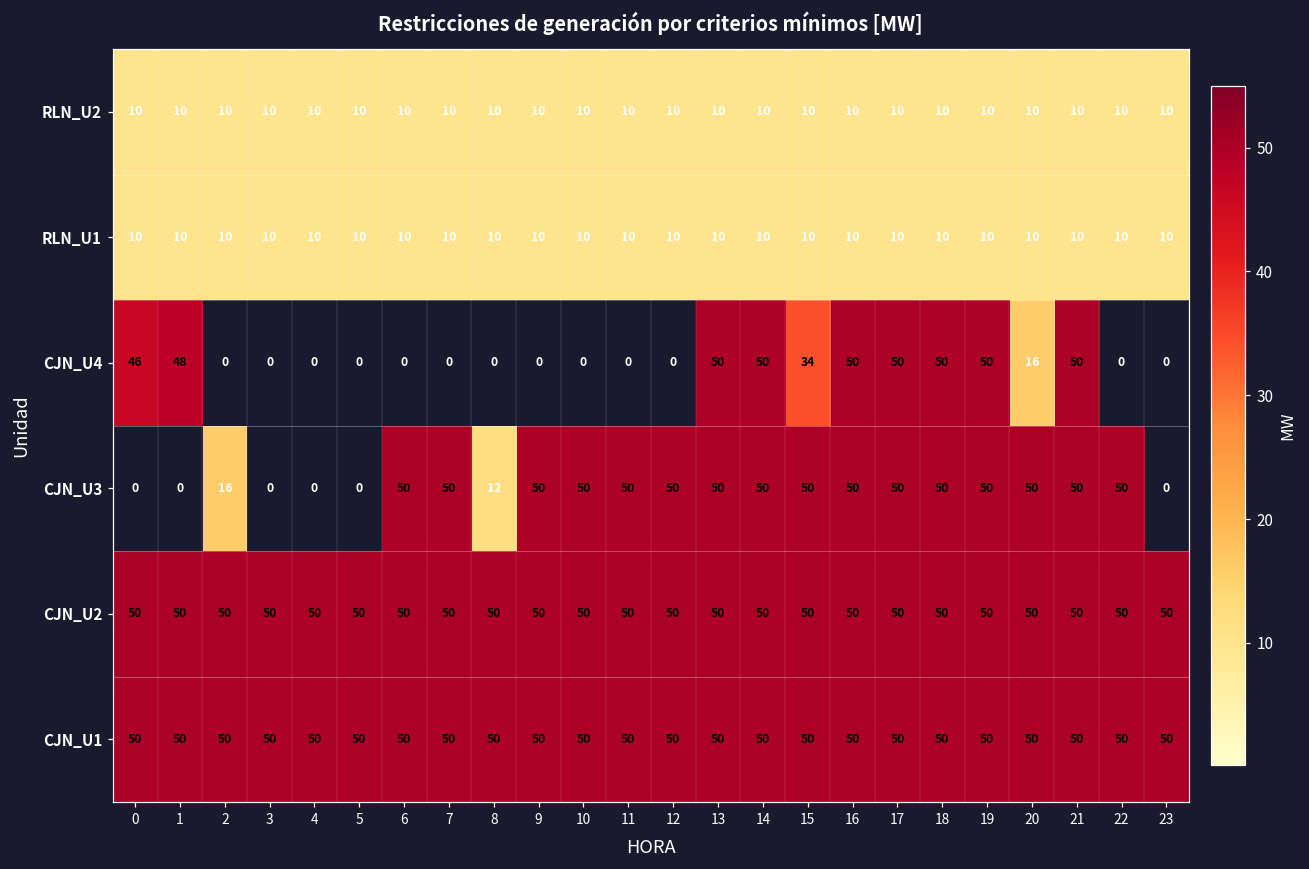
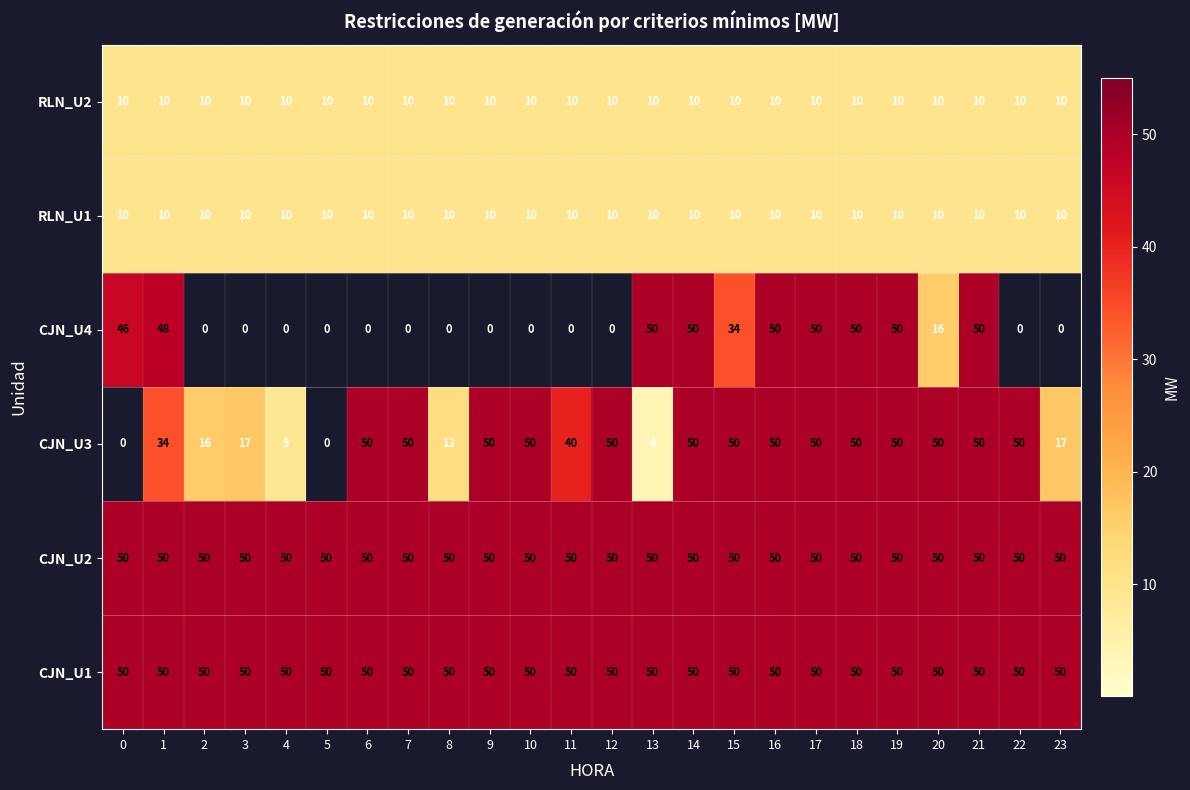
  {
    "RLN_U2": {
      "0": 10,
      "1": 10,
      "2": 10,
      "3": 10,
      "4": 10,
      "5": 10,
      "6": 10,
      "7": 10,
      "8": 10,
      "9": 10,
      "10": 10,
      "11": 10,
      "12": 10,
      "13": 10,
      "14": 10,
      "15": 10,
      "16": 10,
      "17": 10,
      "18": 10,
      "19": 10,
      "20": 10,
      "21": 10,
      "22": 10,
      "23": 10
    },
    "RLN_U1": {
      "0": 10,
      "1": 10,
      "2": 10,
      "3": 10,
      "4": 10,
      "5": 10,
      "6": 10,
      "7": 10,
      "8": 10,
      "9": 10,
      "10": 10,
      "11": 10,
      "12": 10,
      "13": 10,
      "14": 10,
      "15": 10,
      "16": 10,
      "17": 10,
      "18": 10,
      "19": 10,
      "20": 10,
      "21": 10,
      "22": 10,
      "23": 10
    },
    "CJN_U4": {
      "0": 46,
      "1": 48,
      "2": 0,
      "3": 0,
      "4": 0,
      "5": 0,
      "6": 0,
      "7": 0,
      "8": 0,
      "9": 0,
      "10": 0,
      "11": 0,
      "12": 0,
      "13": 50,
      "14": 50,
      "15": 34,
      "16": 50,
      "17": 50,
      "18": 50,
      "19": 50,
      "20": 16,
      "21": 50,
      "22": 0,
      "23": 0
    },
    "CJN_U3": {
      "0": 0,
-     "1": 0,
+     "1": 34,
      "2": 16,
-     "3": 0,
-     "4": 0,
+     "3": 17,
+     "4": 9,
      "5": 0,
      "6": 50,
      "7": 50,
      "8": 12,
      "9": 50,
      "10": 50,
-     "11": 50,
+     "11": 40,
      "12": 50,
-     "13": 50,
+     "13": 4,
      "14": 50,
      "15": 50,
      "16": 50,
      "17": 50,
      "18": 50,
      "19": 50,
      "20": 50,
      "21": 50,
      "22": 50,
-     "23": 0
+     "23": 17
    },
    "CJN_U2": {
      "0": 50,
      "1": 50,
      "2": 50,
      "3": 50,
      "4": 50,
      "5": 50,
      "6": 50,
      "7": 50,
      "8": 50,
      "9": 50,
      "10": 50,
      "11": 50,
      "12": 50,
      "13": 50,
      "14": 50,
      "15": 50,
      "16": 50,
      "17": 50,
      "18": 50,
      "19": 50,
      "20": 50,
      "21": 50,
      "22": 50,
      "23": 50
    },
    "CJN_U1": {
      "0": 50,
      "1": 50,
      "2": 50,
      "3": 50,
      "4": 50,
      "5": 50,
      "6": 50,
      "7": 50,
      "8": 50,
      "9": 50,
      "10": 50,
      "11": 50,
      "12": 50,
      "13": 50,
      "14": 50,
      "15": 50,
      "16": 50,
      "17": 50,
      "18": 50,
      "19": 50,
      "20": 50,
      "21": 50,
      "22": 50,
      "23": 50
    }
  }
